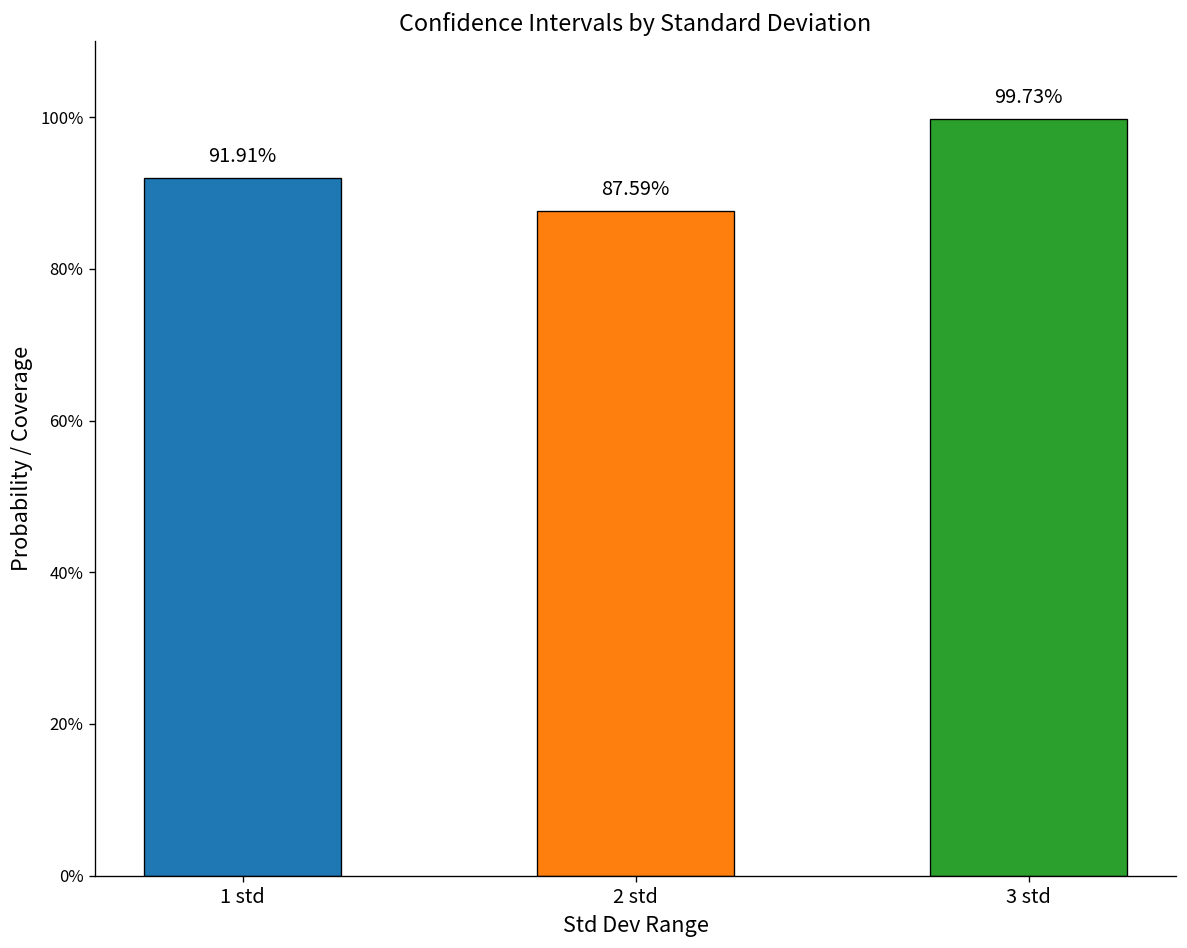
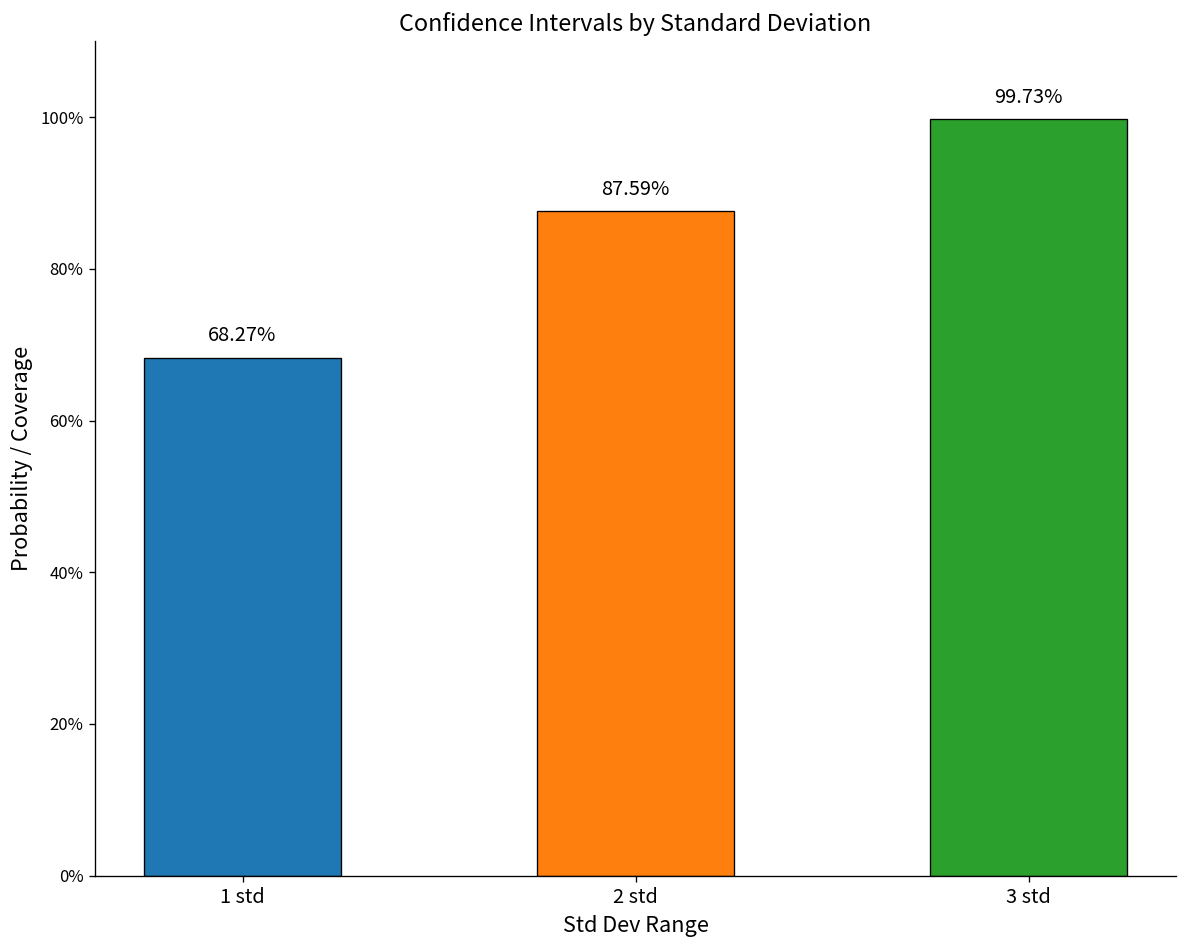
  {
-   "1 std": "91.91%",
+   "1 std": "68.27%",
    "2 std": "87.59%",
    "3 std": "99.73%"
  }
